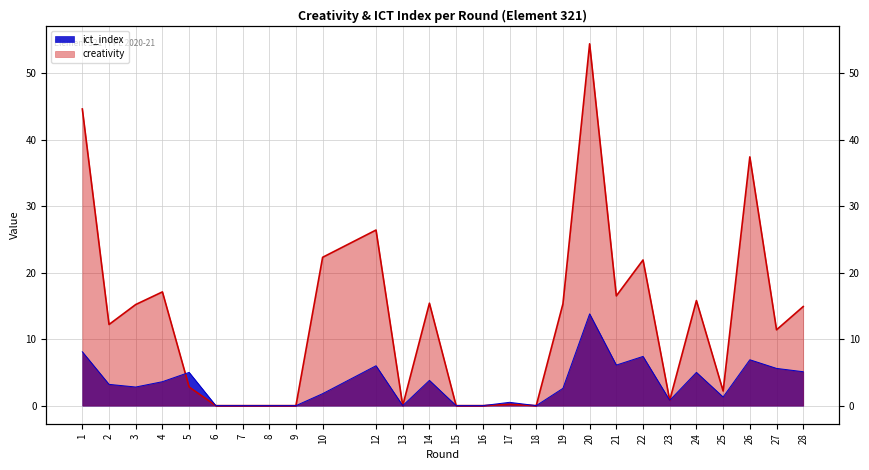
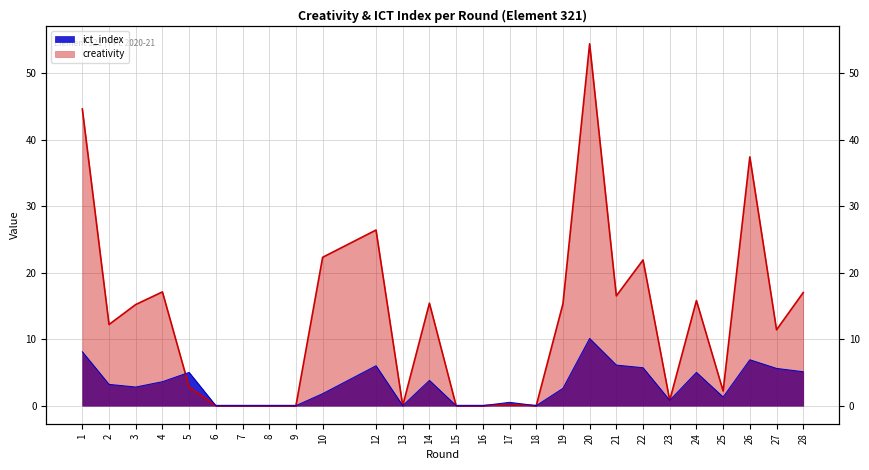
  {
    "ict_index": {
      "1": 8,
      "2": 3,
      "3": 3,
      "4": 4,
      "5": 5,
      "10": 2,
      "12": 6,
      "14": 4,
      "19": 3,
-     "20": 14,
+     "20": 10,
      "21": 6,
-     "22": 7,
+     "22": 6,
      "24": 5,
      "25": 1,
      "26": 7,
      "27": 6,
      "28": 5
    },
    "creativity": {
      "1": 45,
      "2": 12,
      "3": 15,
      "4": 17,
      "5": 3,
      "10": 22,
      "12": 26,
      "14": 15,
      "19": 15,
      "20": 54,
      "21": 17,
      "22": 22,
      "24": 16,
      "25": 2,
      "26": 37,
      "27": 11,
-     "28": 15
+     "28": 17
    }
  }
